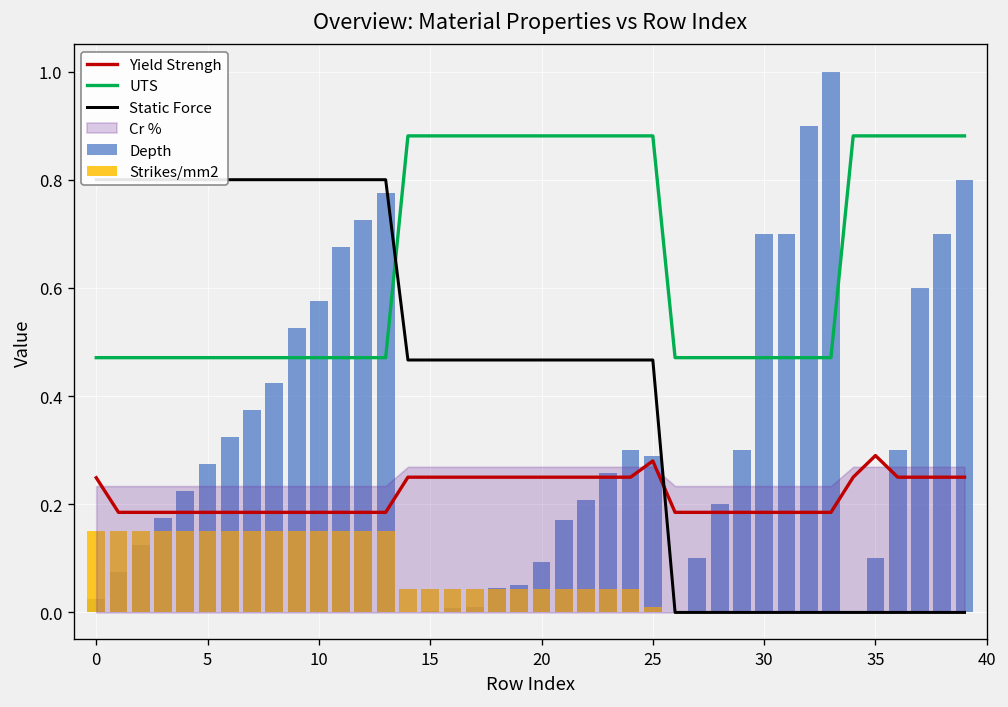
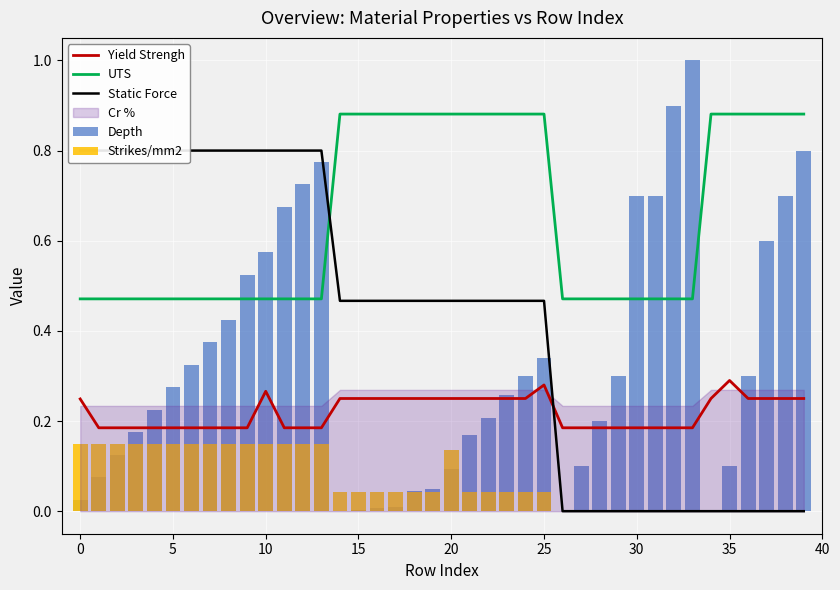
  {
    "Yield Strengh": {
      "0": 0.25,
      "5": 0.19,
-     "10": 0.19,
+     "10": 0.27,
      "15": 0.25,
      "20": 0.25,
      "25": 0.28,
      "30": 0.19,
      "35": 0.29
    },
    "Cr %": {
      "0": 0.23,
      "5": 0.23,
      "10": 0.23,
      "15": 0.27,
      "20": 0.27,
      "25": 0.27,
      "30": 0.23,
      "35": 0.27
    },
    "Depth": {
      "5": 0.28,
      "10": 0.58,
-     "25": 0.29,
+     "25": 0.34,
      "30": 0.70,
      "35": 0.10
    },
    "UTS": {
      "0": 0.47,
      "5": 0.47,
      "10": 0.47,
      "15": 0.88,
      "20": 0.88,
      "25": 0.88,
      "30": 0.47,
      "35": 0.88
    },
    "Strikes/mm2": {
      "0": 0.15,
      "15": 0.04,
-     "20": 0.04,
-     "25": 0.01,
+     "20": 0.14,
+     "25": 0.04,
      "30": 0.00,
      "35": 0.00
    },
    "Static Force": {
      "10": 0.80,
      "15": 0.47,
      "20": 0.47,
      "25": 0.47,
      "30": 0.00,
      "35": 0.00
    }
  }
